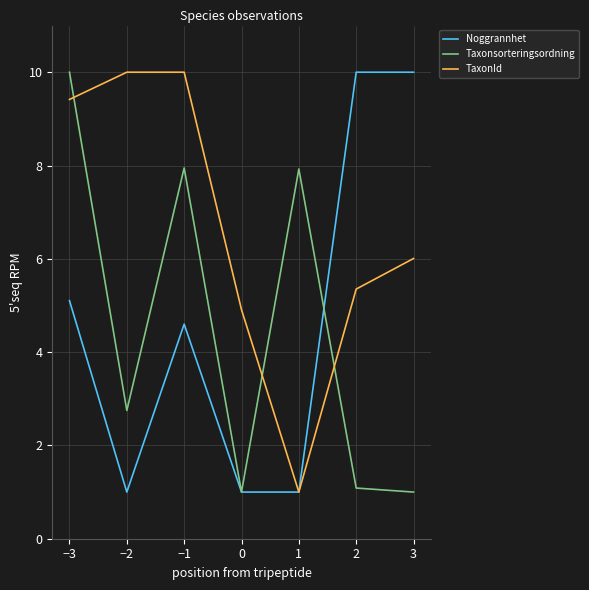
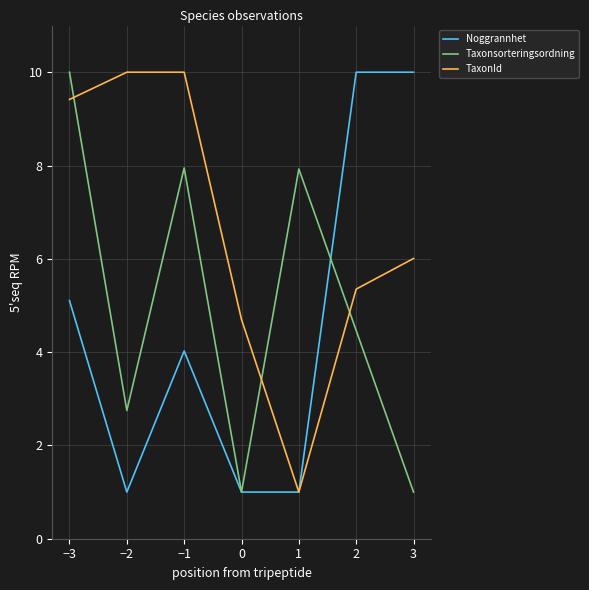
  {
    "Noggrannhet": {
      "−3": 5.1,
      "−2": 1.0,
-     "−1": 4.6,
+     "−1": 4.0,
      "2": 10.0,
      "3": 10.0
    },
    "Taxonsorteringsordning": {
      "−3": 10.0,
      "−2": 2.7,
      "−1": 7.9,
      "1": 7.9,
-     "2": 1.1,
+     "2": 4.5,
      "3": 1.0
    },
    "TaxonId": {
      "−3": 9.4,
      "−2": 10.0,
      "−1": 10.0,
-     "0": 4.9,
+     "0": 4.7,
      "2": 5.4,
      "3": 6.0
    }
  }
